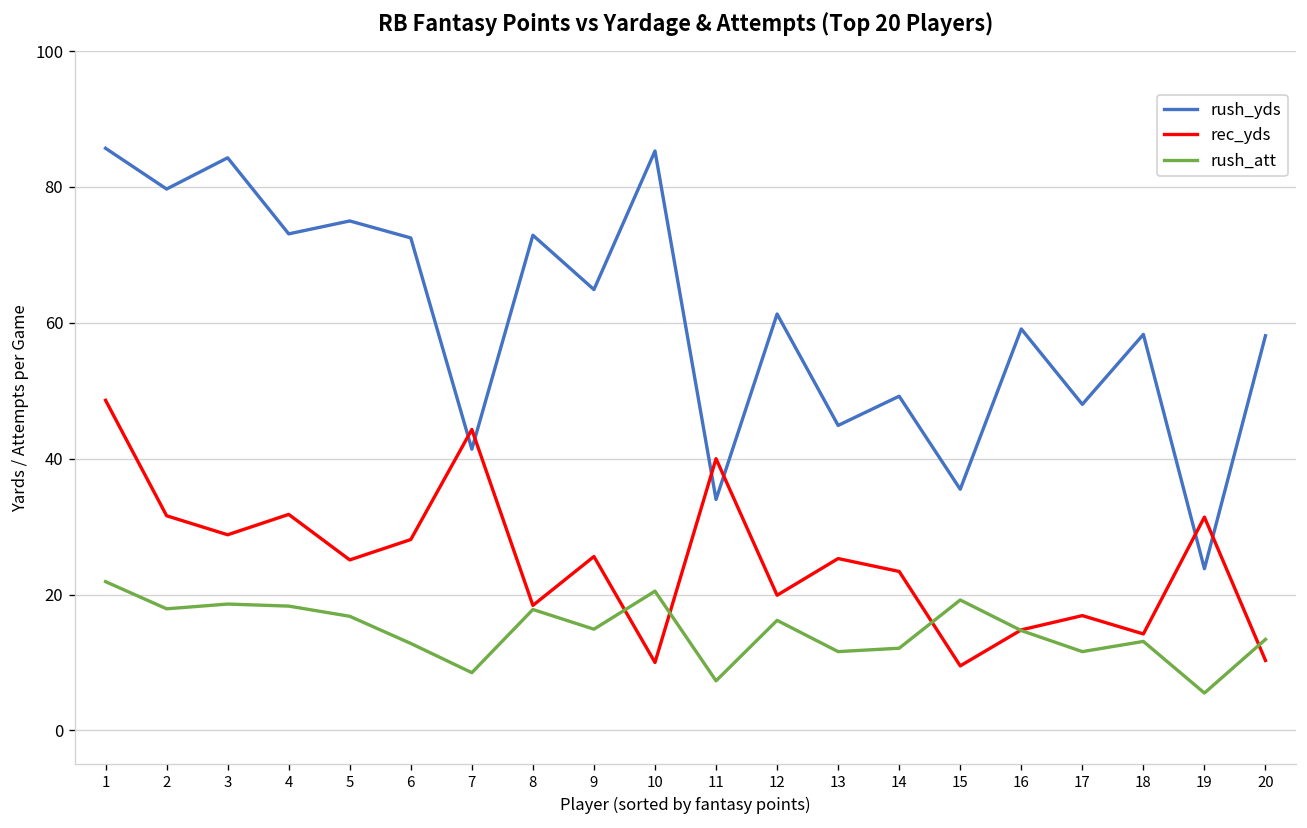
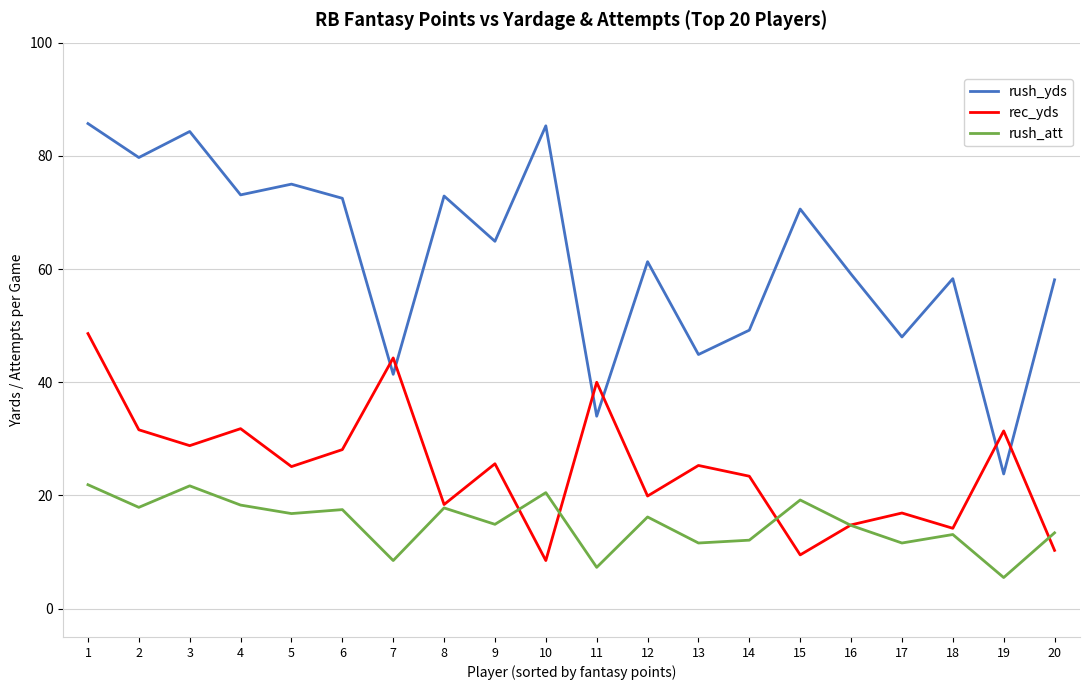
  {
    "rush_yds": {
      "1": 86,
      "2": 80,
      "3": 84,
      "4": 73,
      "5": 75,
      "6": 73,
      "7": 41,
      "8": 73,
      "9": 65,
      "10": 85,
      "11": 34,
      "12": 61,
      "13": 45,
      "14": 49,
-     "15": 36,
+     "15": 71,
      "16": 59,
      "17": 48,
      "18": 58,
      "19": 24,
      "20": 58
    },
    "rec_yds": {
      "1": 49,
      "2": 32,
      "3": 29,
      "4": 32,
      "5": 25,
      "6": 28,
      "7": 44,
      "8": 18,
      "9": 26,
-     "10": 10,
+     "10": 9,
      "11": 40,
      "12": 20,
      "13": 25,
      "14": 23,
      "15": 10,
      "17": 17,
      "18": 14,
      "19": 31,
      "20": 10
    },
    "rush_att": {
      "1": 22,
      "2": 18,
-     "3": 19,
+     "3": 22,
      "4": 18,
      "5": 17,
-     "6": 13,
+     "6": 18,
      "7": 9,
      "8": 18,
      "9": 15,
      "10": 21,
      "11": 7,
      "12": 16,
      "13": 12,
      "14": 12,
      "15": 19,
      "17": 12,
      "18": 13,
      "19": 6,
      "20": 13
    }
  }
